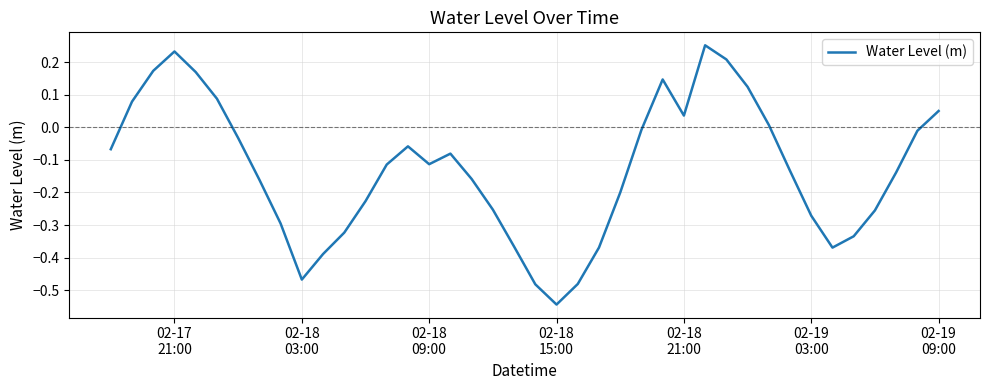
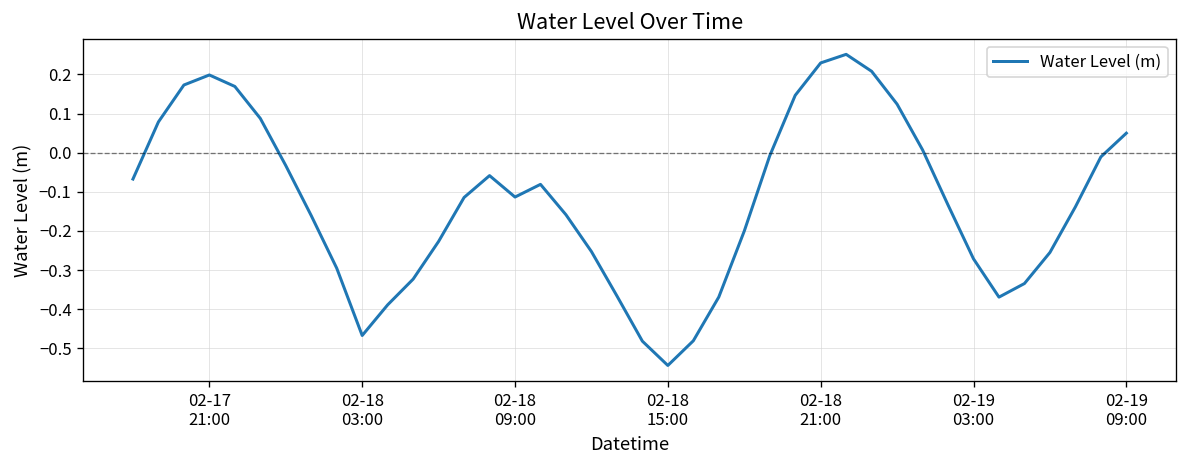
  {
-   "02-17 21:00": 0.23,
+   "02-17 21:00": 0.20,
    "02-18 03:00": -0.47,
    "02-18 09:00": -0.11,
    "02-18 15:00": -0.54,
-   "02-18 21:00": 0.04,
+   "02-18 21:00": 0.23,
    "02-19 03:00": -0.27,
    "02-19 09:00": 0.05
  }
